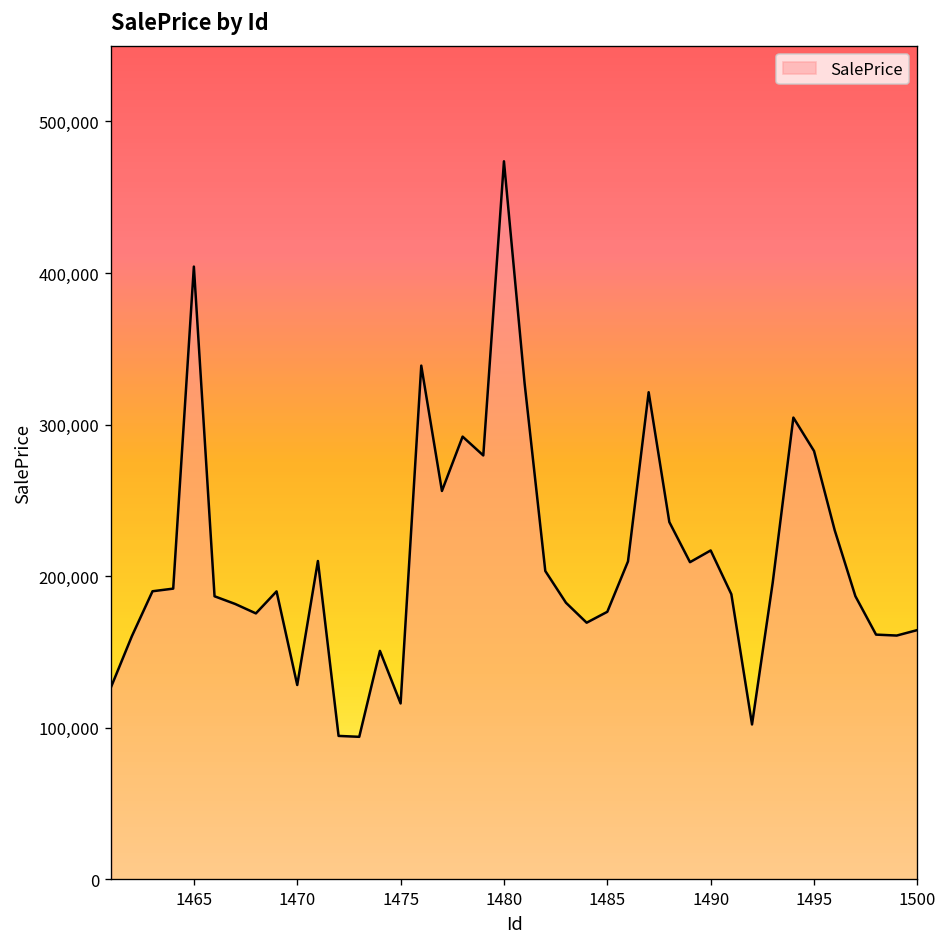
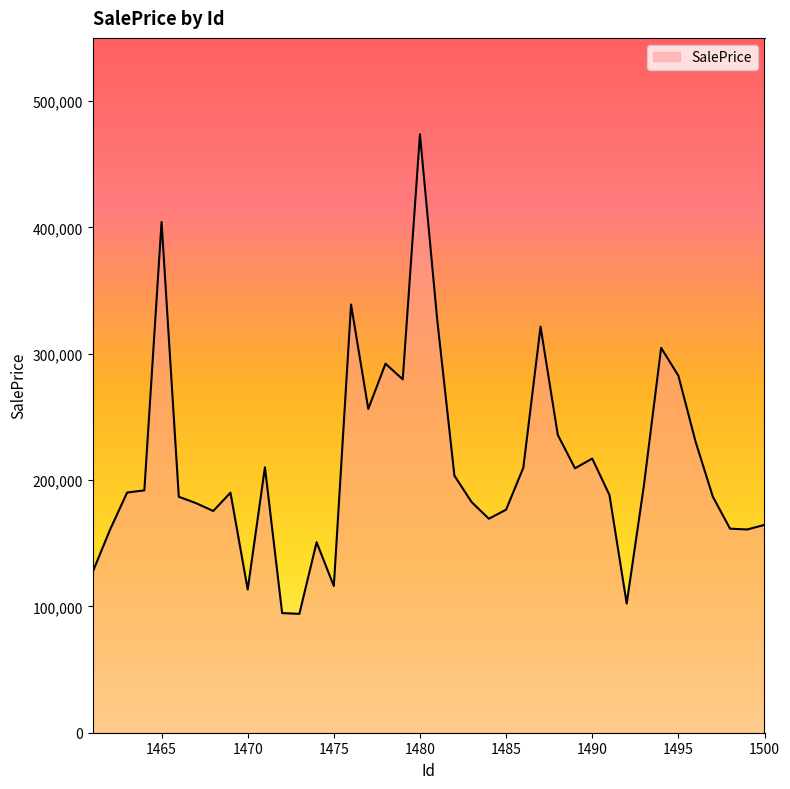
  {
    "1465": "404,000",
-   "1470": "128,000",
+   "1470": "113,000",
    "1475": "116,000",
    "1480": "474,000",
    "1485": "177,000",
    "1490": "217,000",
    "1495": "283,000",
    "1500": "165,000"
  }
